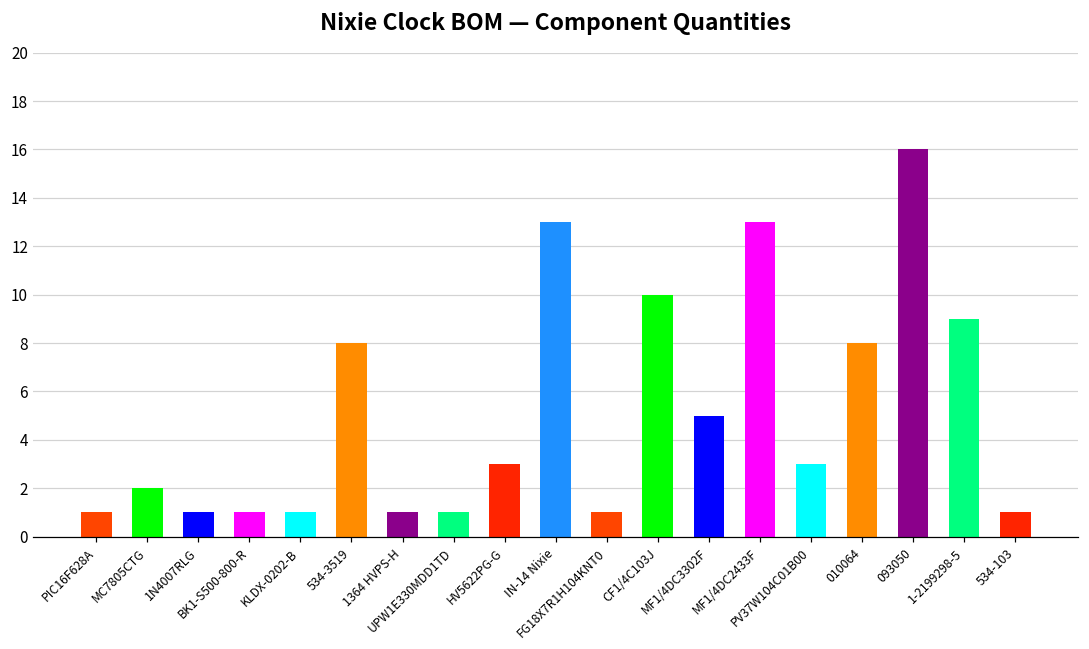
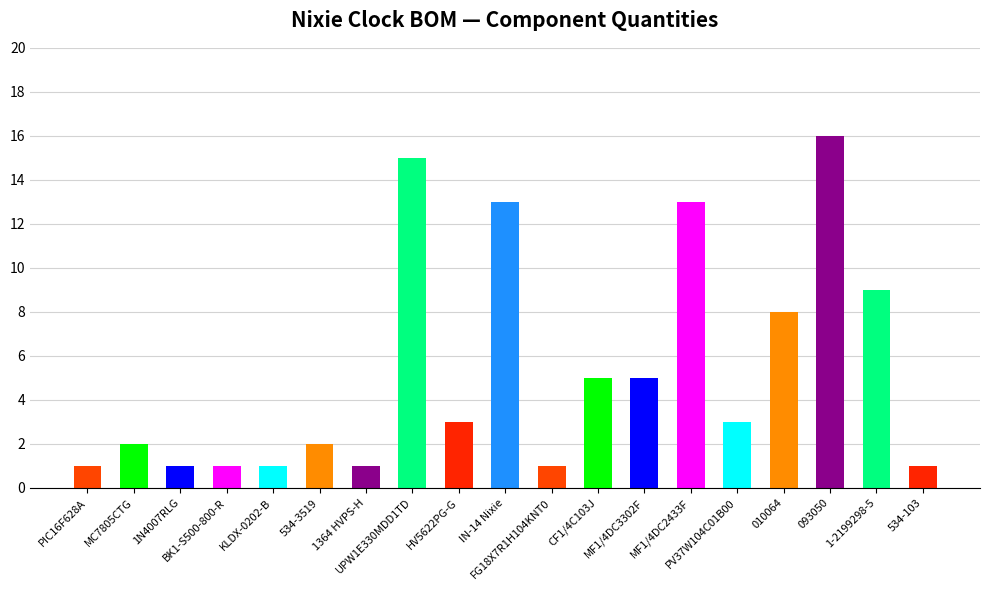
  {
    "PIC16F628A": 1,
    "MC7805CTG": 2,
    "1N4007RLG": 1,
    "BK1-S500-800-R": 1,
    "KLDX-0202-B": 1,
-   "534-3519": 8,
+   "534-3519": 2,
    "1364 HVPS-H": 1,
-   "UPW1E330MDD1TD": 1,
+   "UPW1E330MDD1TD": 15,
    "HV5622PG-G": 3,
    "IN-14 Nixie": 13,
    "FG18X7R1H104KNT0": 1,
-   "CF1/4C103J": 10,
+   "CF1/4C103J": 5,
    "MF1/4DC3302F": 5,
    "MF1/4DC2433F": 13,
    "PV37W104C01B00": 3,
    "010064": 8,
    "093050": 16,
    "1-2199298-5": 9,
    "534-103": 1
  }
